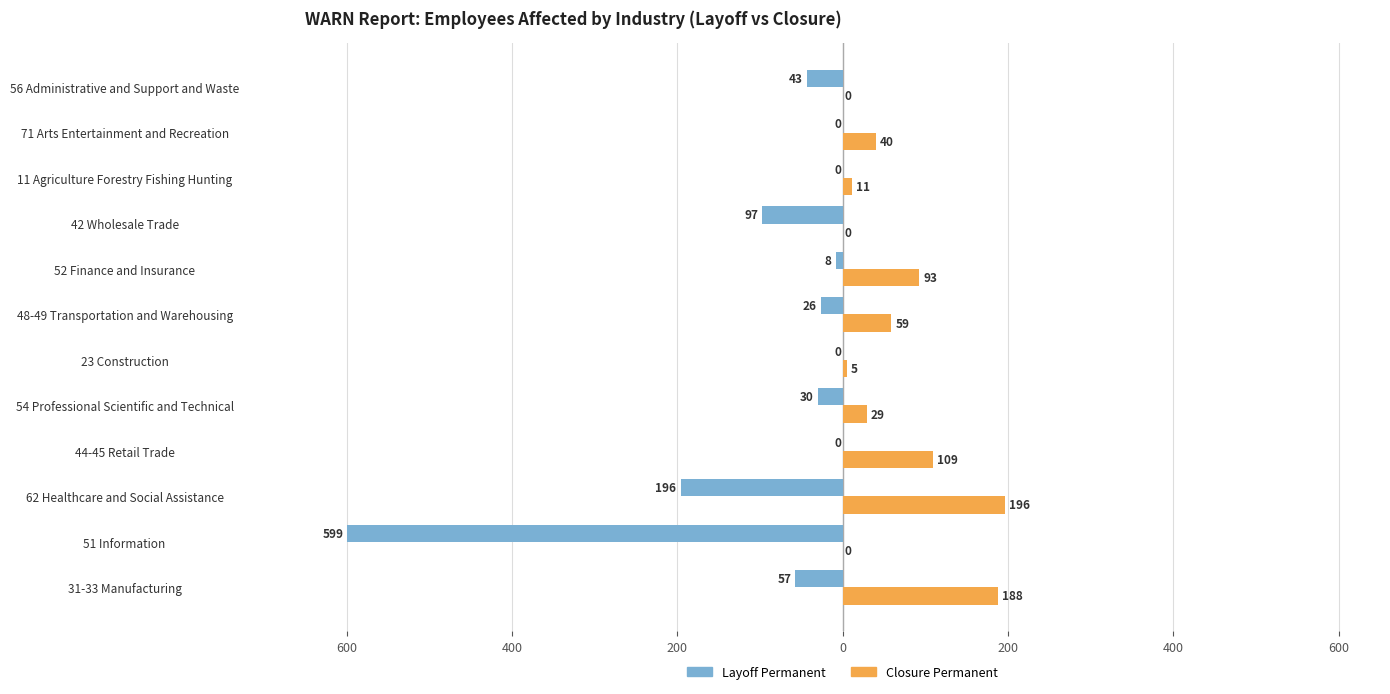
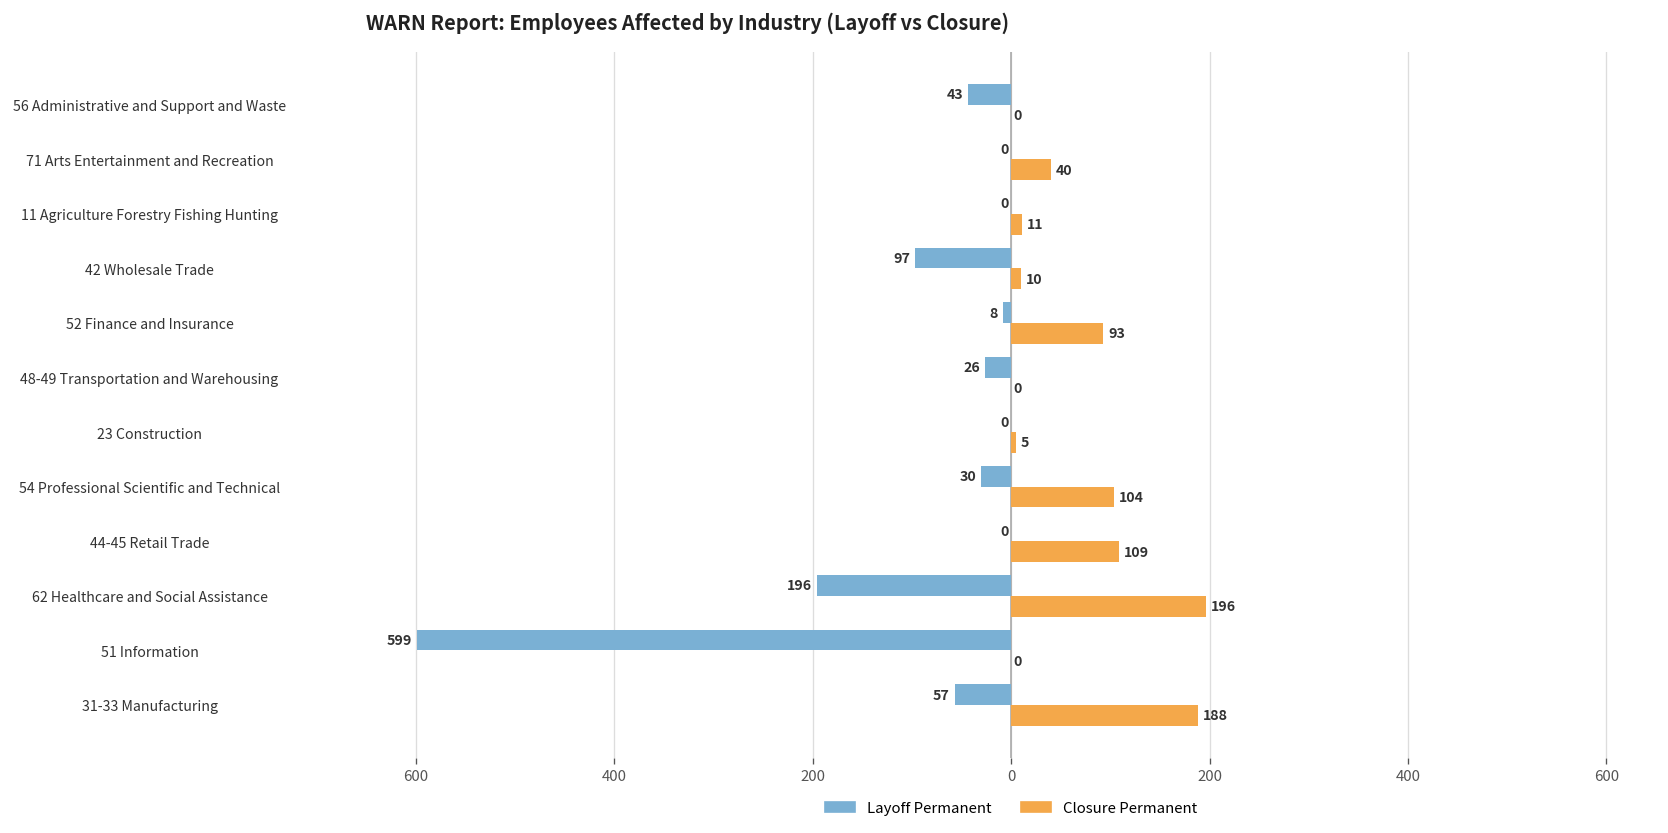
  {
    "Layoff Permanent": {
      "71 Arts Entertainment and Recreation": 0,
      "11 Agriculture Forestry Fishing Hunting": 0,
      "23 Construction": 0,
      "44-45 Retail Trade": 0
    },
    "Closure Permanent": {
      "56 Administrative and Support and Waste": 0,
      "71 Arts Entertainment and Recreation": 40,
      "11 Agriculture Forestry Fishing Hunting": 11,
-     "42 Wholesale Trade": 0,
+     "42 Wholesale Trade": 10,
      "52 Finance and Insurance": 93,
-     "48-49 Transportation and Warehousing": 59,
+     "48-49 Transportation and Warehousing": 0,
      "23 Construction": 5,
-     "54 Professional Scientific and Technical": 29,
+     "54 Professional Scientific and Technical": 104,
      "44-45 Retail Trade": 109,
      "62 Healthcare and Social Assistance": 196,
      "51 Information": 0,
      "31-33 Manufacturing": 188
    }
  }
